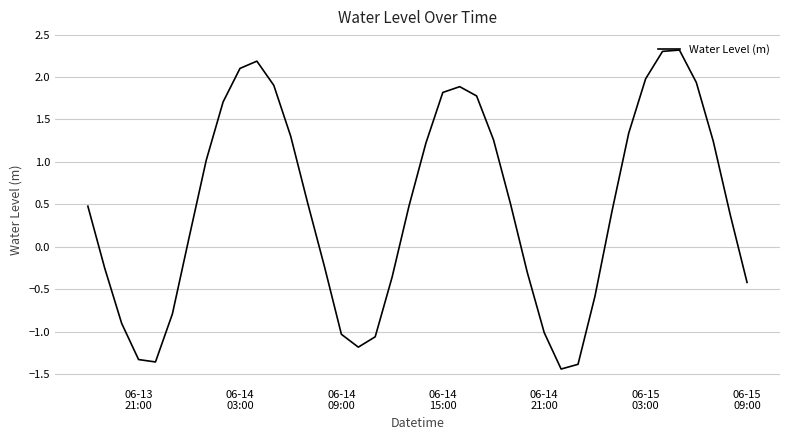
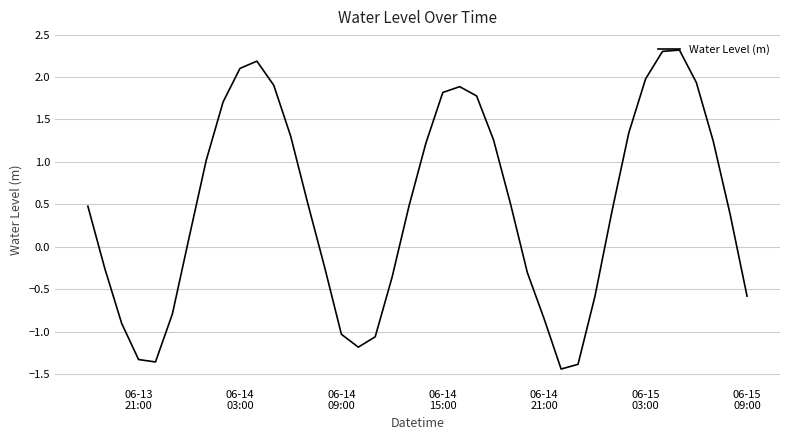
  {
    "06-13 21:00": -1.3,
    "06-14 03:00": 2.1,
    "06-14 09:00": -1.0,
    "06-14 15:00": 1.8,
-   "06-14 21:00": -1.0,
+   "06-14 21:00": -0.9,
    "06-15 03:00": 2.0,
-   "06-15 09:00": -0.4
+   "06-15 09:00": -0.6
  }
